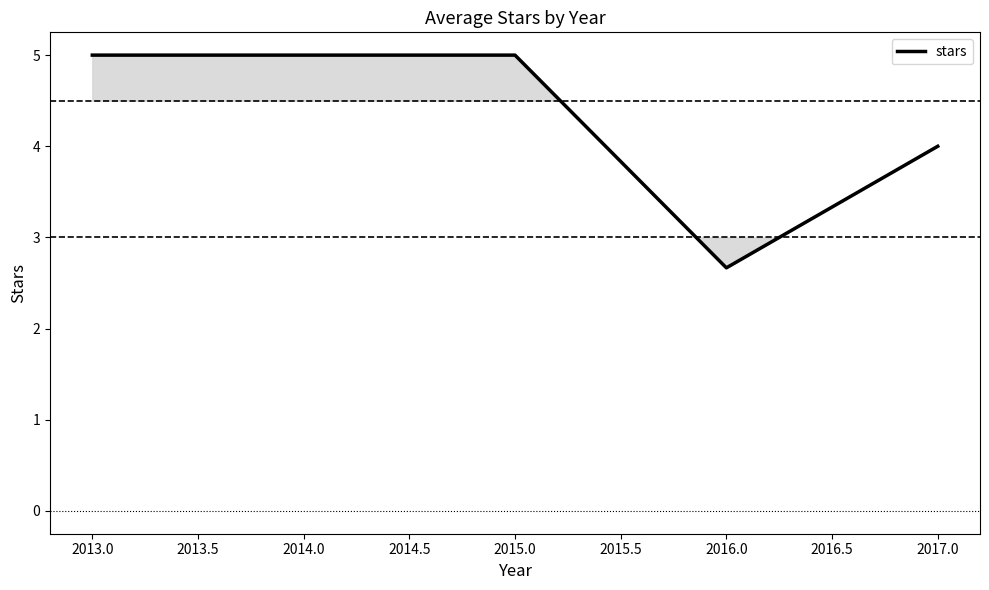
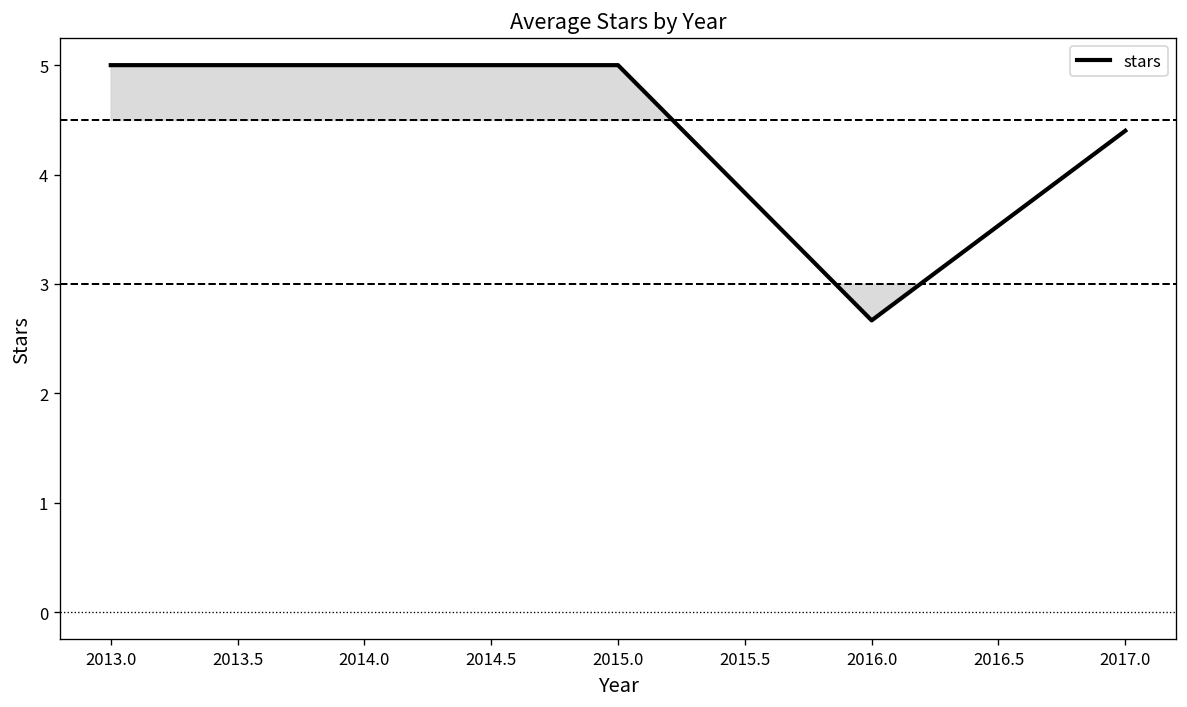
  {
    "stars": {
      "2016.0": 2.7,
-     "2017.0": 4.0
+     "2017.0": 4.4
    }
  }
